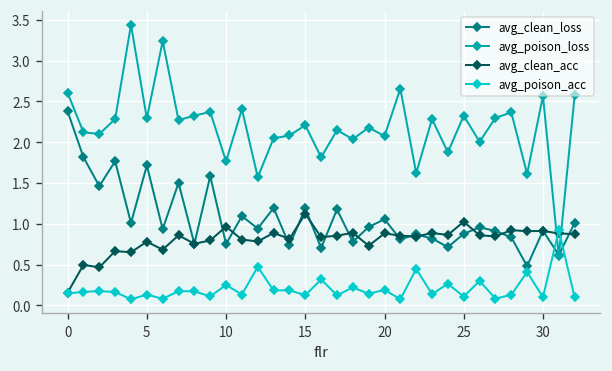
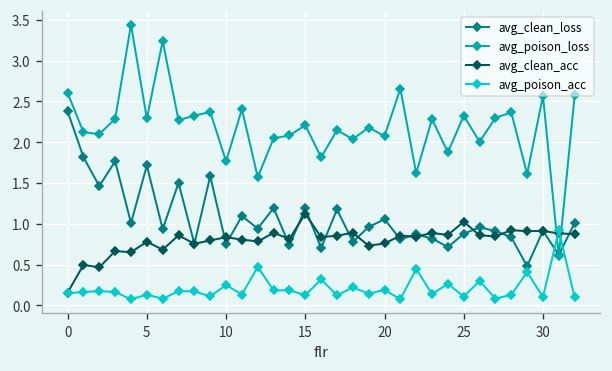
  {
    "avg_clean_acc": {
      "5": 0.8,
-     "10": 1.0,
+     "10": 0.8,
      "15": 1.1,
-     "20": 0.9,
+     "20": 0.8,
      "25": 1.0
    }
  }
